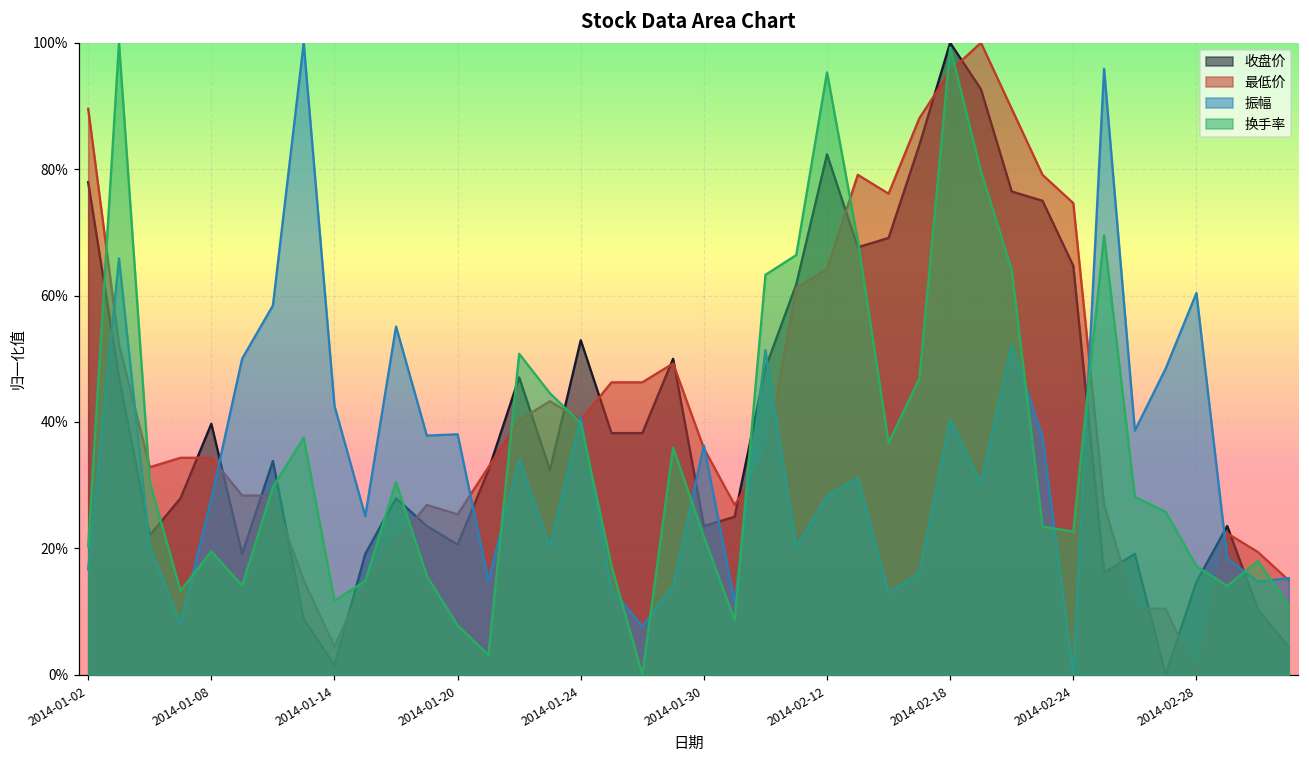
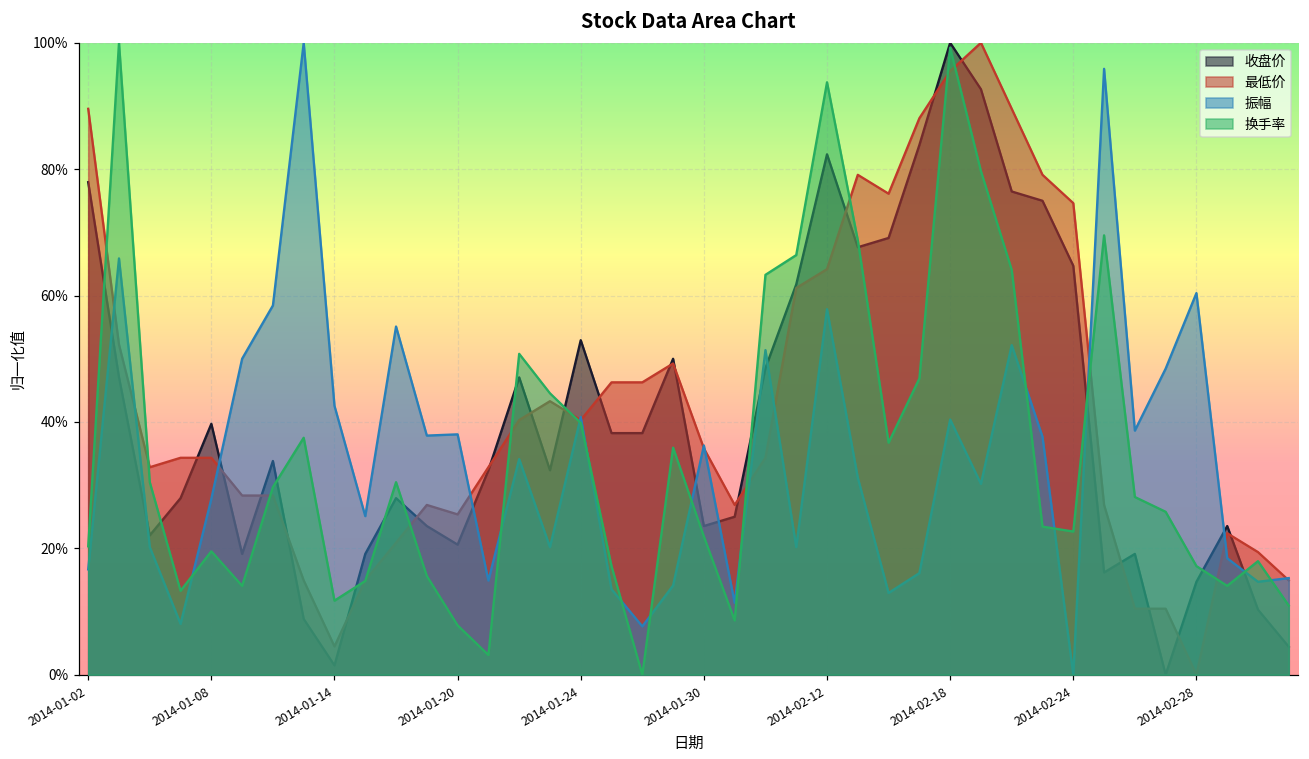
  {
    "收盘价": {
      "2014-01-02": "78%",
      "2014-01-08": "40%",
      "2014-01-14": "1%",
      "2014-01-20": "21%",
      "2014-01-24": "53%",
      "2014-01-30": "24%",
      "2014-02-12": "82%",
      "2014-02-18": "100%",
      "2014-02-24": "65%",
      "2014-02-28": "15%"
    },
    "最低价": {
      "2014-01-02": "90%",
      "2014-01-08": "34%",
      "2014-01-14": "4%",
      "2014-01-20": "25%",
      "2014-01-24": "40%",
      "2014-01-30": "36%",
      "2014-02-12": "64%",
      "2014-02-18": "96%",
      "2014-02-24": "75%",
      "2014-02-28": "0%"
    },
    "振幅": {
      "2014-01-02": "17%",
      "2014-01-08": "28%",
      "2014-01-14": "43%",
      "2014-01-20": "38%",
      "2014-01-24": "41%",
      "2014-01-30": "36%",
-     "2014-02-12": "28%",
+     "2014-02-12": "58%",
      "2014-02-18": "40%",
      "2014-02-24": "0%",
      "2014-02-28": "60%"
    },
    "换手率": {
      "2014-01-02": "20%",
      "2014-01-08": "20%",
      "2014-01-14": "12%",
      "2014-01-20": "8%",
      "2014-01-24": "40%",
      "2014-01-30": "22%",
-     "2014-02-12": "95%",
+     "2014-02-12": "94%",
      "2014-02-18": "99%",
      "2014-02-24": "23%",
      "2014-02-28": "17%"
    }
  }
